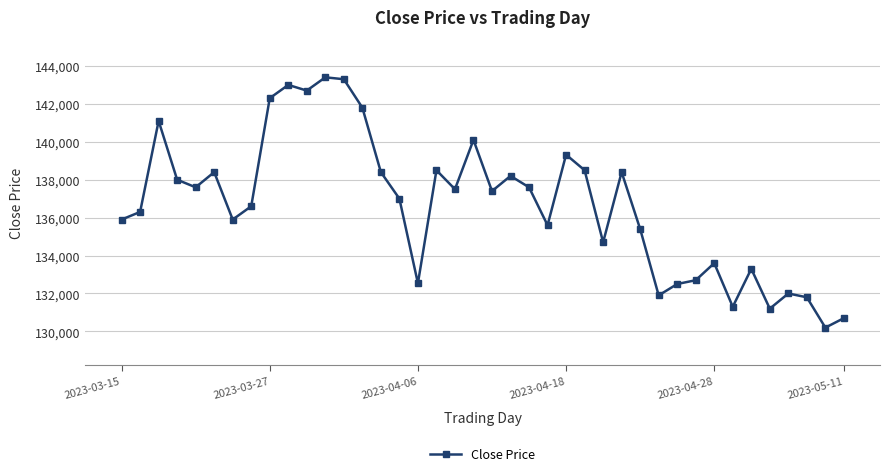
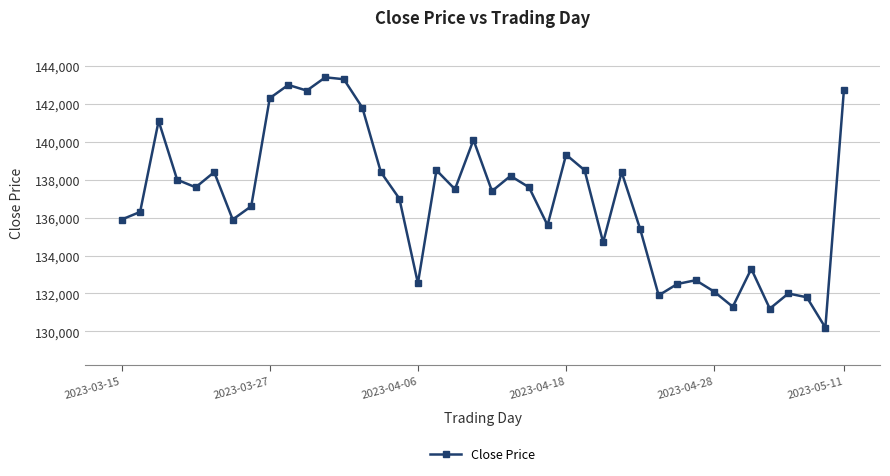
  {
    "2023-03-15": "135,900",
    "2023-03-27": "142,300",
    "2023-04-06": "132,500",
    "2023-04-18": "139,300",
-   "2023-04-28": "133,600",
-   "2023-05-11": "130,700"
+   "2023-04-28": "132,100",
+   "2023-05-11": "142,700"
  }
